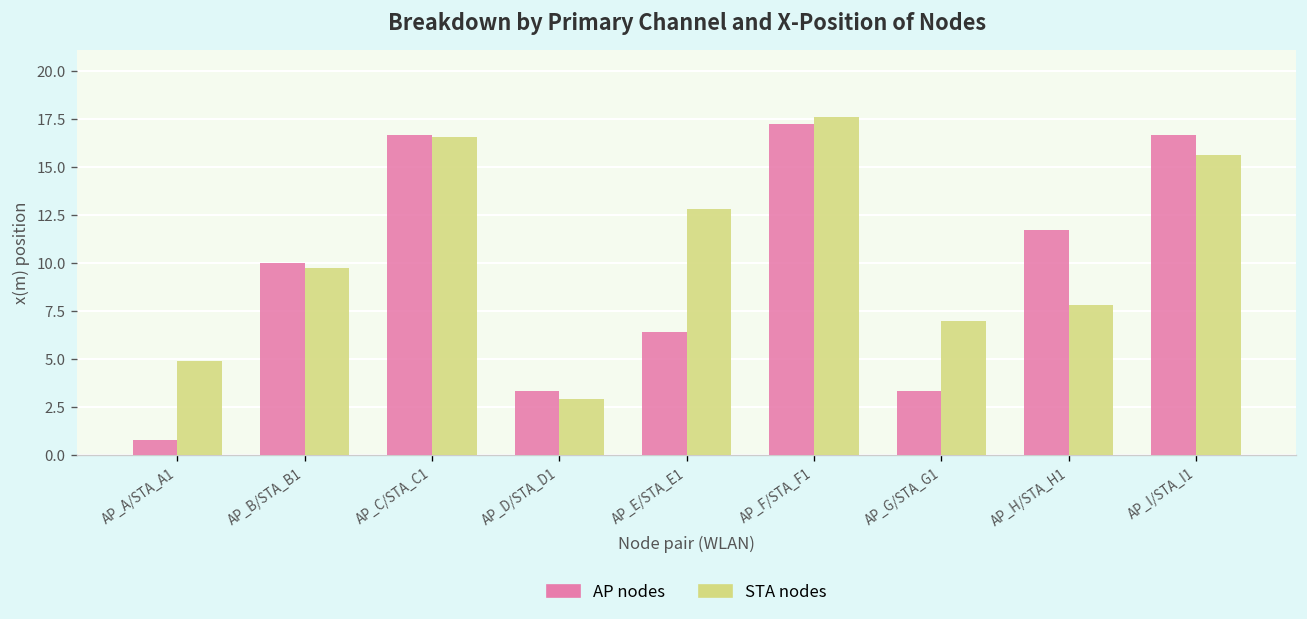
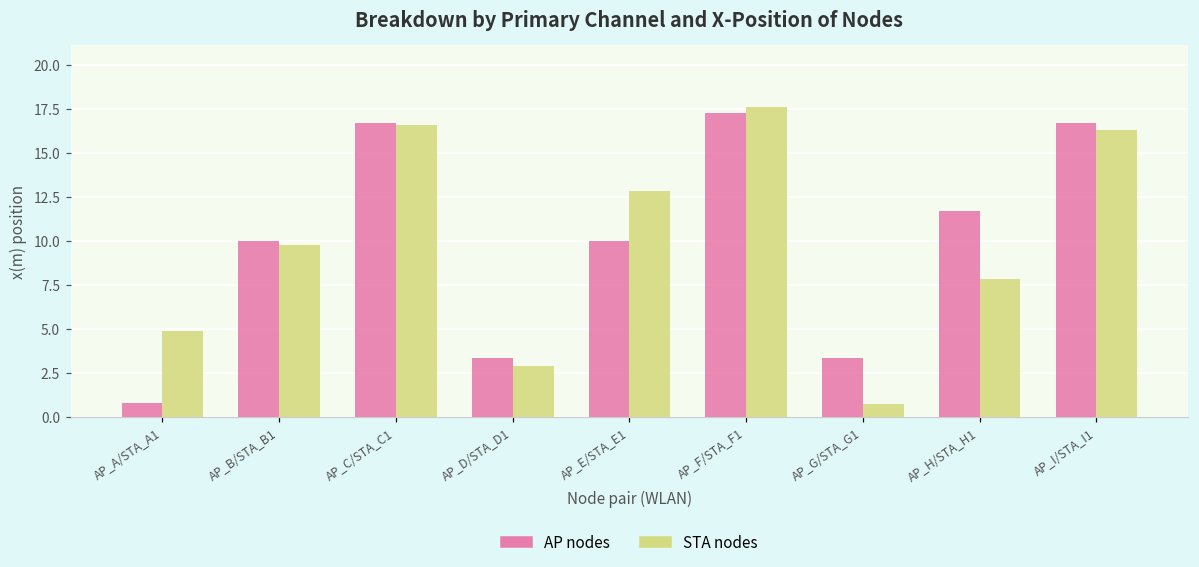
  {
    "AP nodes": {
      "AP_A/STA_A1": 0.8,
      "AP_B/STA_B1": 10.0,
      "AP_C/STA_C1": 16.7,
      "AP_D/STA_D1": 3.3,
-     "AP_E/STA_E1": 6.4,
+     "AP_E/STA_E1": 10.0,
      "AP_F/STA_F1": 17.3,
      "AP_G/STA_G1": 3.3,
      "AP_H/STA_H1": 11.7,
      "AP_I/STA_I1": 16.7
    },
    "STA nodes": {
      "AP_A/STA_A1": 4.9,
      "AP_B/STA_B1": 9.7,
      "AP_C/STA_C1": 16.6,
      "AP_D/STA_D1": 2.9,
      "AP_E/STA_E1": 12.8,
      "AP_F/STA_F1": 17.6,
-     "AP_G/STA_G1": 7.0,
+     "AP_G/STA_G1": 0.7,
      "AP_H/STA_H1": 7.8,
-     "AP_I/STA_I1": 15.6
+     "AP_I/STA_I1": 16.3
    }
  }
